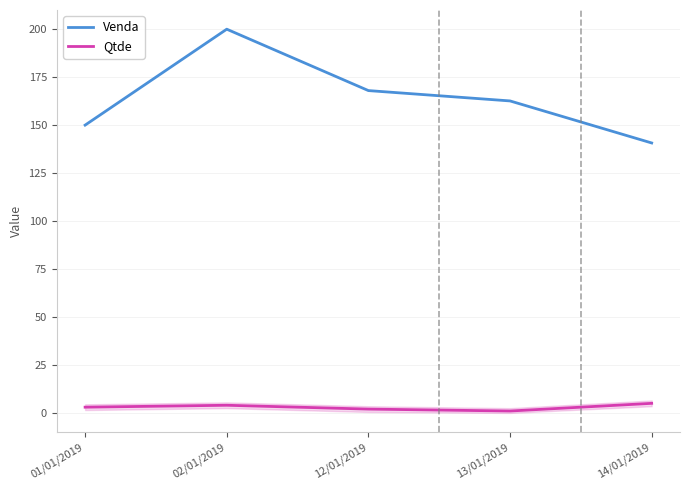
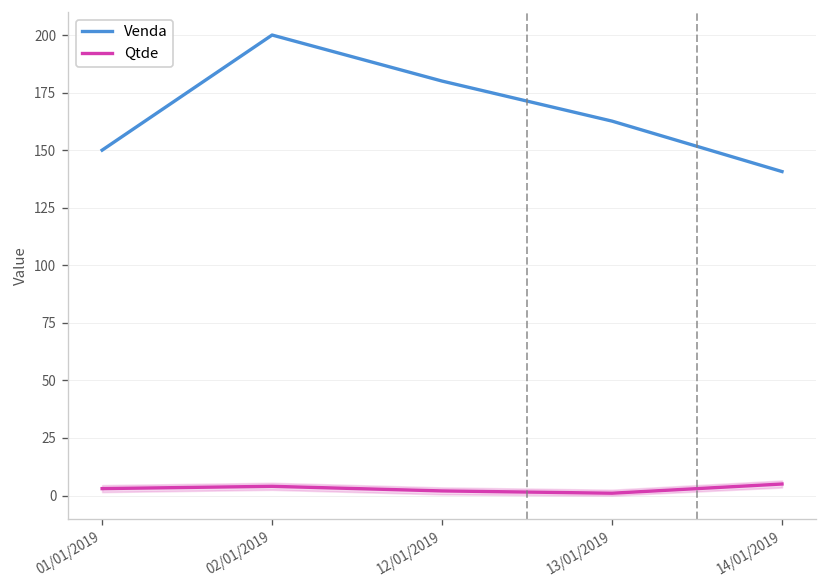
  {
    "Venda": {
      "01/01/2019": 150,
      "02/01/2019": 200,
-     "12/01/2019": 168,
+     "12/01/2019": 180,
      "13/01/2019": 163,
      "14/01/2019": 141
    }
  }
